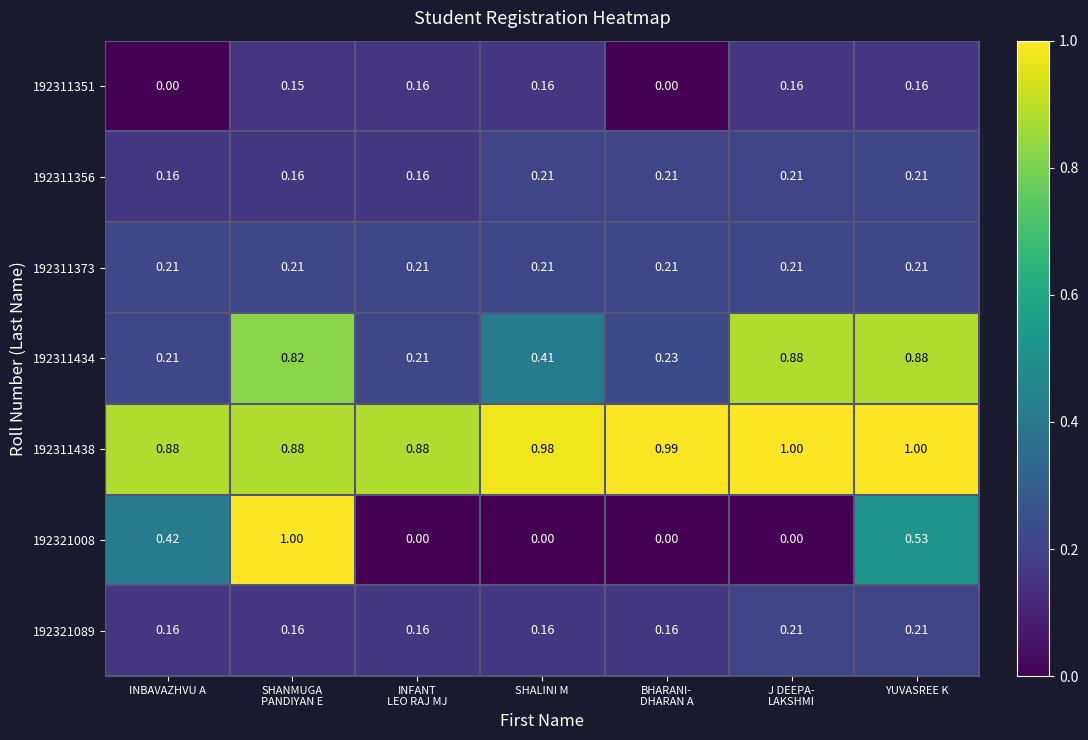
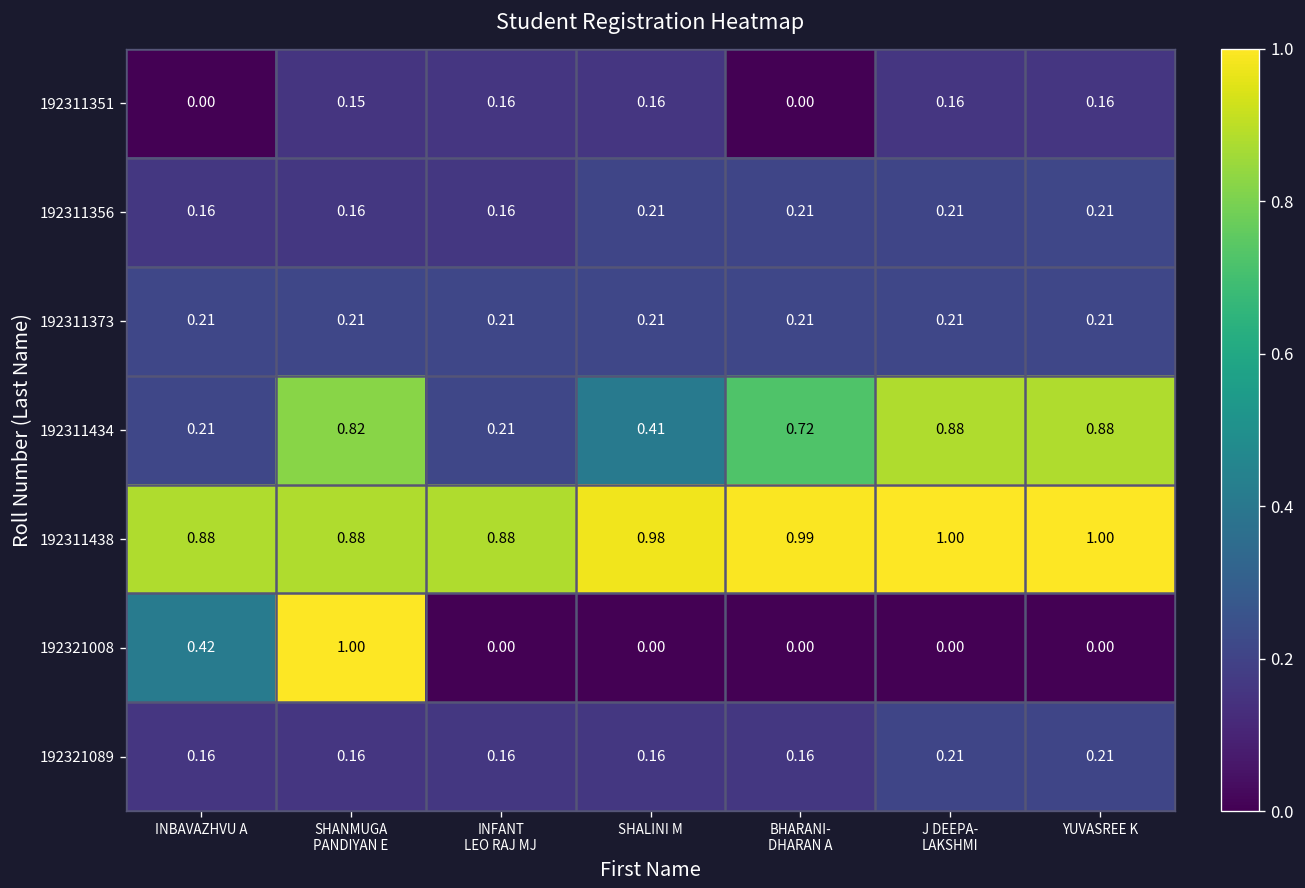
  {
    "192311351": {
      "INBAVAZHVU A": 0.00,
      "SHANMUGA PANDIYAN E": 0.15,
      "INFANT LEO RAJ MJ": 0.16,
      "SHALINI M": 0.16,
      "BHARANI- DHARAN A": 0.00,
      "J DEEPA- LAKSHMI": 0.16,
      "YUVASREE K": 0.16
    },
    "192311356": {
      "INBAVAZHVU A": 0.16,
      "SHANMUGA PANDIYAN E": 0.16,
      "INFANT LEO RAJ MJ": 0.16,
      "SHALINI M": 0.21,
      "BHARANI- DHARAN A": 0.21,
      "J DEEPA- LAKSHMI": 0.21,
      "YUVASREE K": 0.21
    },
    "192311373": {
      "INBAVAZHVU A": 0.21,
      "SHANMUGA PANDIYAN E": 0.21,
      "INFANT LEO RAJ MJ": 0.21,
      "SHALINI M": 0.21,
      "BHARANI- DHARAN A": 0.21,
      "J DEEPA- LAKSHMI": 0.21,
      "YUVASREE K": 0.21
    },
    "192311434": {
      "INBAVAZHVU A": 0.21,
      "SHANMUGA PANDIYAN E": 0.82,
      "INFANT LEO RAJ MJ": 0.21,
      "SHALINI M": 0.41,
-     "BHARANI- DHARAN A": 0.23,
+     "BHARANI- DHARAN A": 0.72,
      "J DEEPA- LAKSHMI": 0.88,
      "YUVASREE K": 0.88
    },
    "192311438": {
      "INBAVAZHVU A": 0.88,
      "SHANMUGA PANDIYAN E": 0.88,
      "INFANT LEO RAJ MJ": 0.88,
      "SHALINI M": 0.98,
      "BHARANI- DHARAN A": 0.99,
      "J DEEPA- LAKSHMI": 1.00,
      "YUVASREE K": 1.00
    },
    "192321008": {
      "INBAVAZHVU A": 0.42,
      "SHANMUGA PANDIYAN E": 1.00,
      "INFANT LEO RAJ MJ": 0.00,
      "SHALINI M": 0.00,
      "BHARANI- DHARAN A": 0.00,
      "J DEEPA- LAKSHMI": 0.00,
-     "YUVASREE K": 0.53
+     "YUVASREE K": 0.00
    },
    "192321089": {
      "INBAVAZHVU A": 0.16,
      "SHANMUGA PANDIYAN E": 0.16,
      "INFANT LEO RAJ MJ": 0.16,
      "SHALINI M": 0.16,
      "BHARANI- DHARAN A": 0.16,
      "J DEEPA- LAKSHMI": 0.21,
      "YUVASREE K": 0.21
    }
  }
